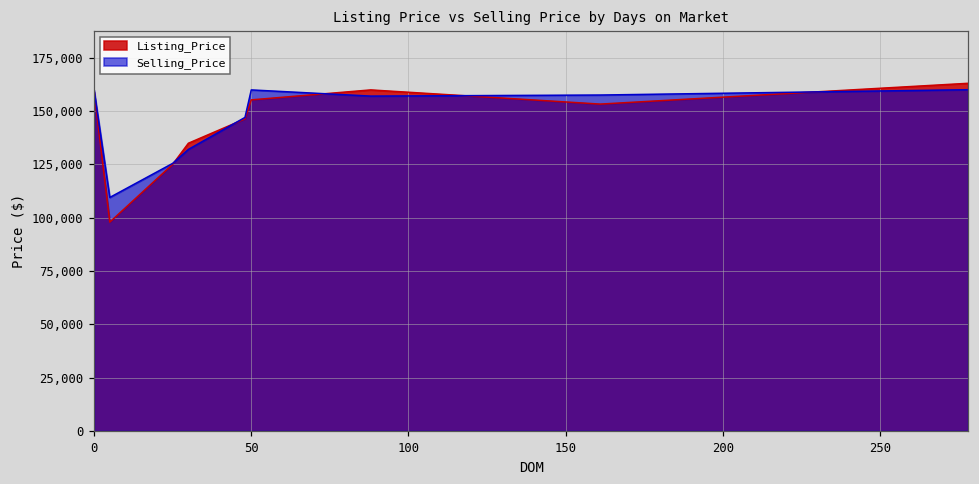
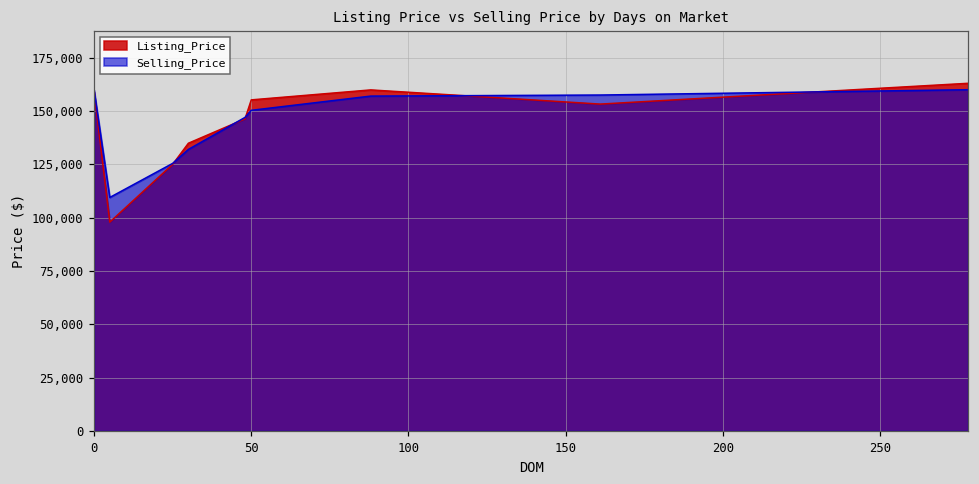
  {
    "Listing_Price": {
      "50": "155,000"
    },
    "Selling_Price": {
-     "50": "160,000"
+     "50": "150,000"
    }
  }
